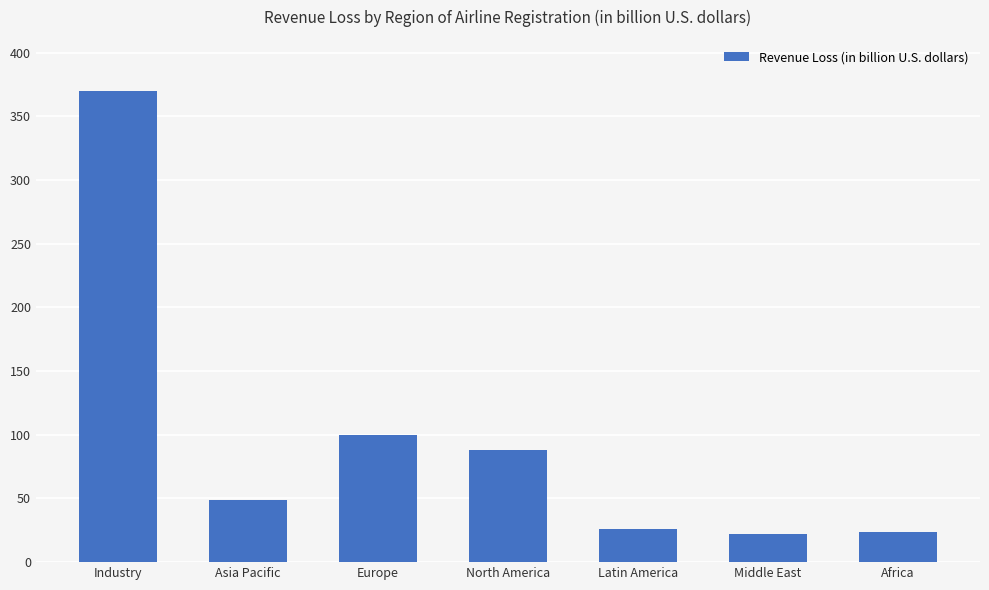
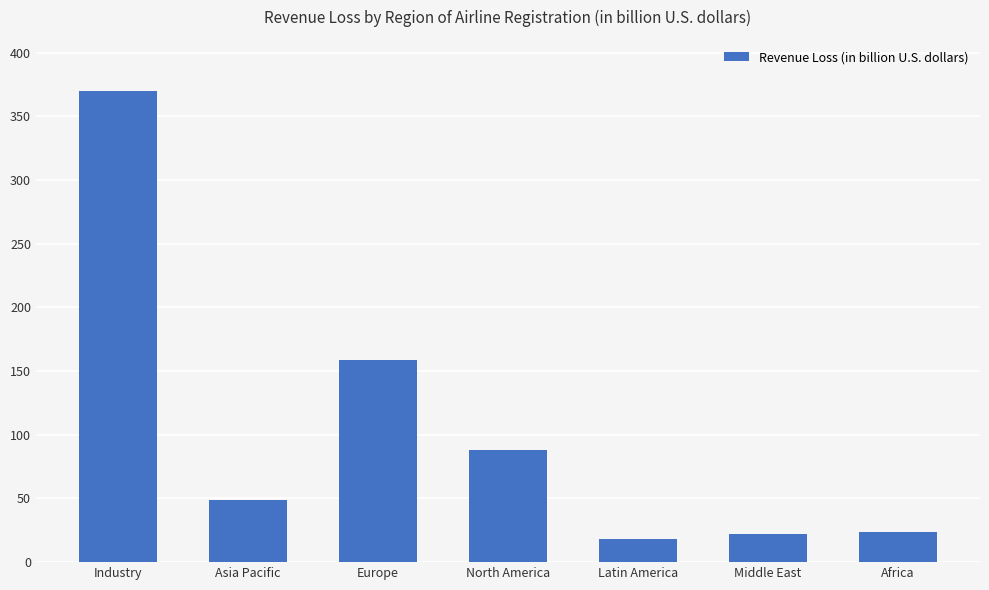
  {
    "Industry": 370,
    "Asia Pacific": 49,
-   "Europe": 100,
+   "Europe": 159,
    "North America": 88,
-   "Latin America": 26,
+   "Latin America": 18,
    "Middle East": 22,
    "Africa": 24
  }
